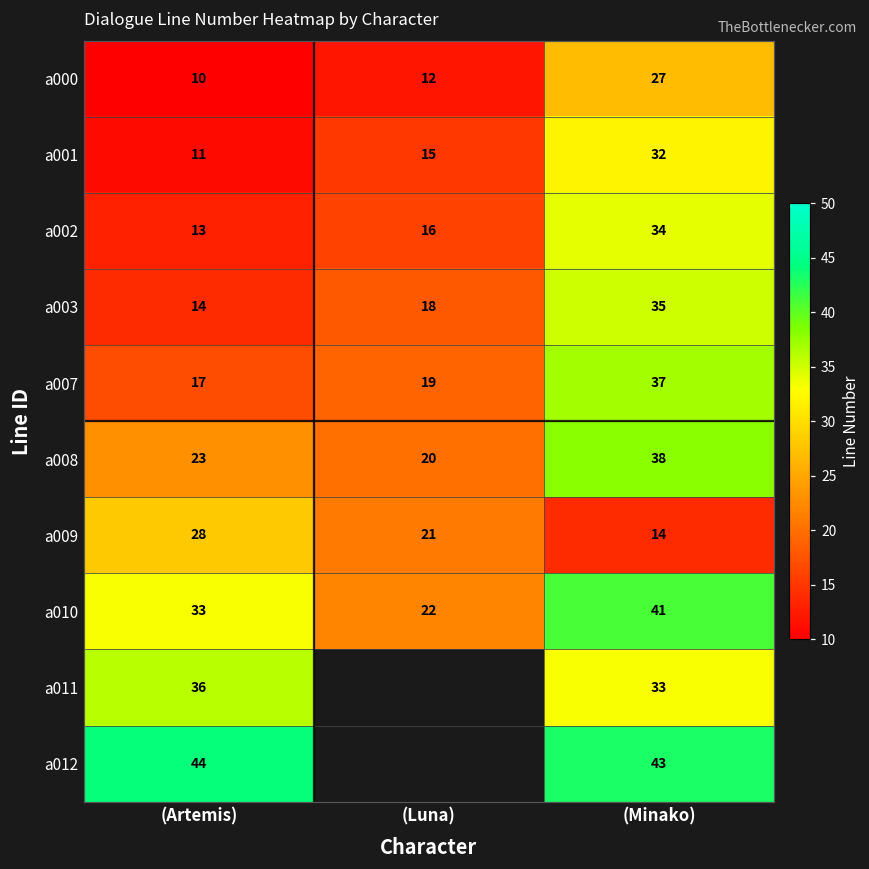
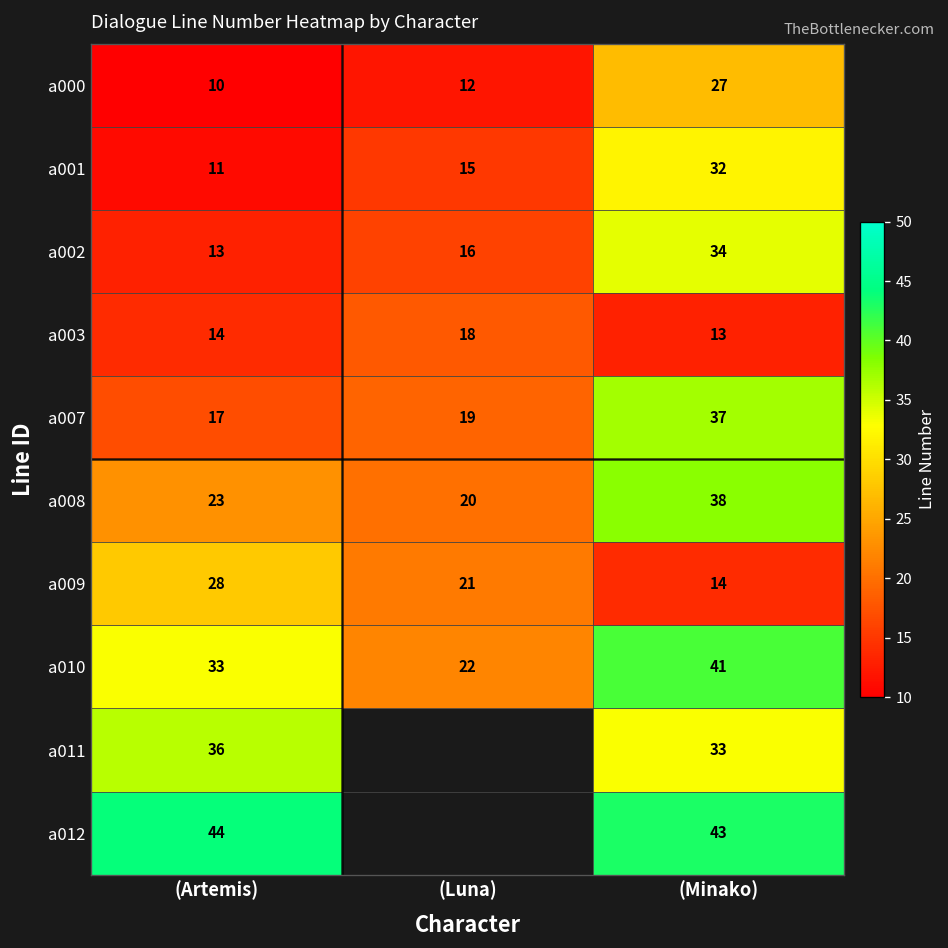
  {
    "a000": {
      "(Artemis)": 10,
      "(Luna)": 12,
      "(Minako)": 27
    },
    "a001": {
      "(Artemis)": 11,
      "(Luna)": 15,
      "(Minako)": 32
    },
    "a002": {
      "(Artemis)": 13,
      "(Luna)": 16,
      "(Minako)": 34
    },
    "a003": {
      "(Artemis)": 14,
      "(Luna)": 18,
-     "(Minako)": 35
+     "(Minako)": 13
    },
    "a007": {
      "(Artemis)": 17,
      "(Luna)": 19,
      "(Minako)": 37
    },
    "a008": {
      "(Artemis)": 23,
      "(Luna)": 20,
      "(Minako)": 38
    },
    "a009": {
      "(Artemis)": 28,
      "(Luna)": 21,
      "(Minako)": 14
    },
    "a010": {
      "(Artemis)": 33,
      "(Luna)": 22,
      "(Minako)": 41
    },
    "a011": {
      "(Artemis)": 36,
      "(Minako)": 33
    },
    "a012": {
      "(Artemis)": 44,
      "(Minako)": 43
    }
  }
